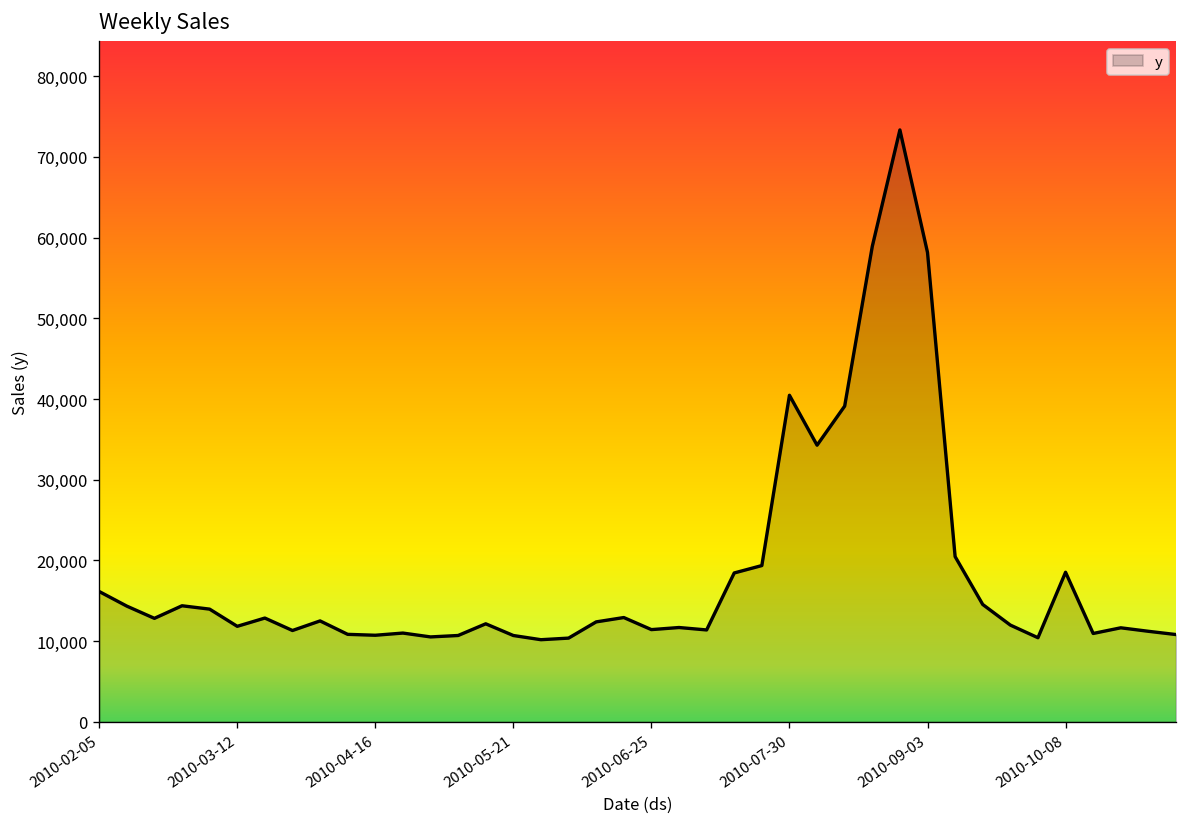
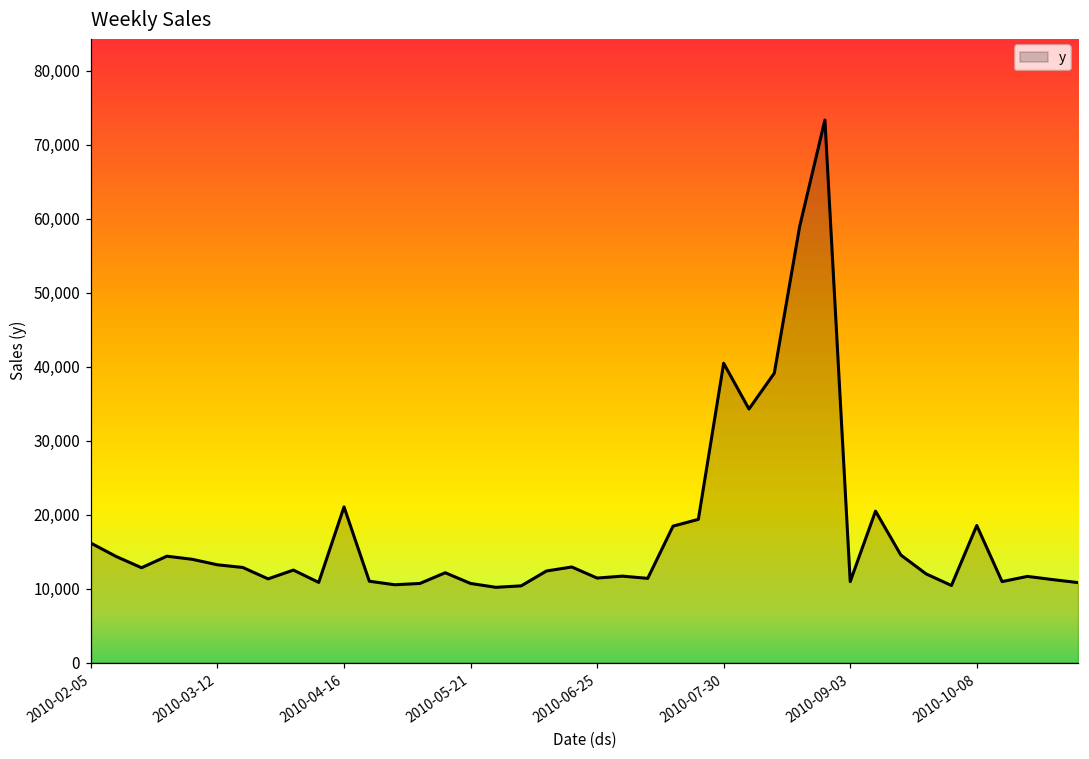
  {
    "2010-02-05": "16,000",
-   "2010-03-12": "12,000",
-   "2010-04-16": "11,000",
+   "2010-03-12": "13,000",
+   "2010-04-16": "21,000",
    "2010-05-21": "11,000",
    "2010-06-25": "11,000",
    "2010-07-30": "40,000",
-   "2010-09-03": "58,000",
+   "2010-09-03": "11,000",
    "2010-10-08": "19,000"
  }
